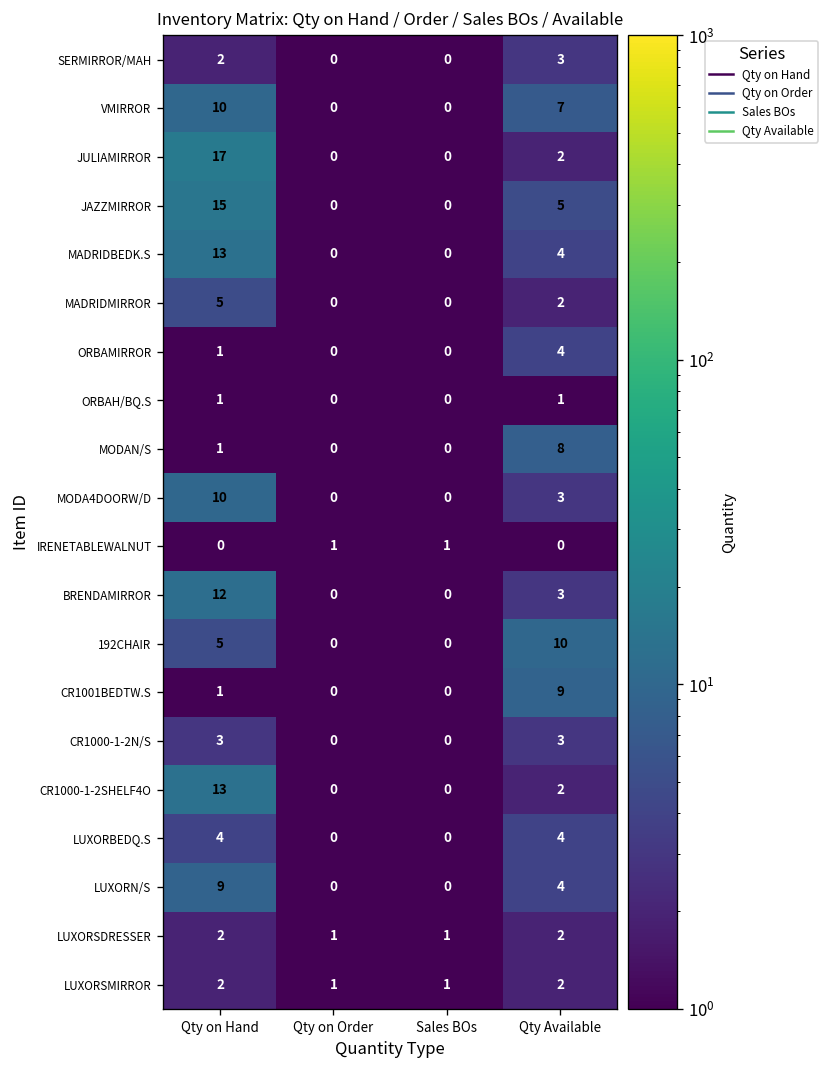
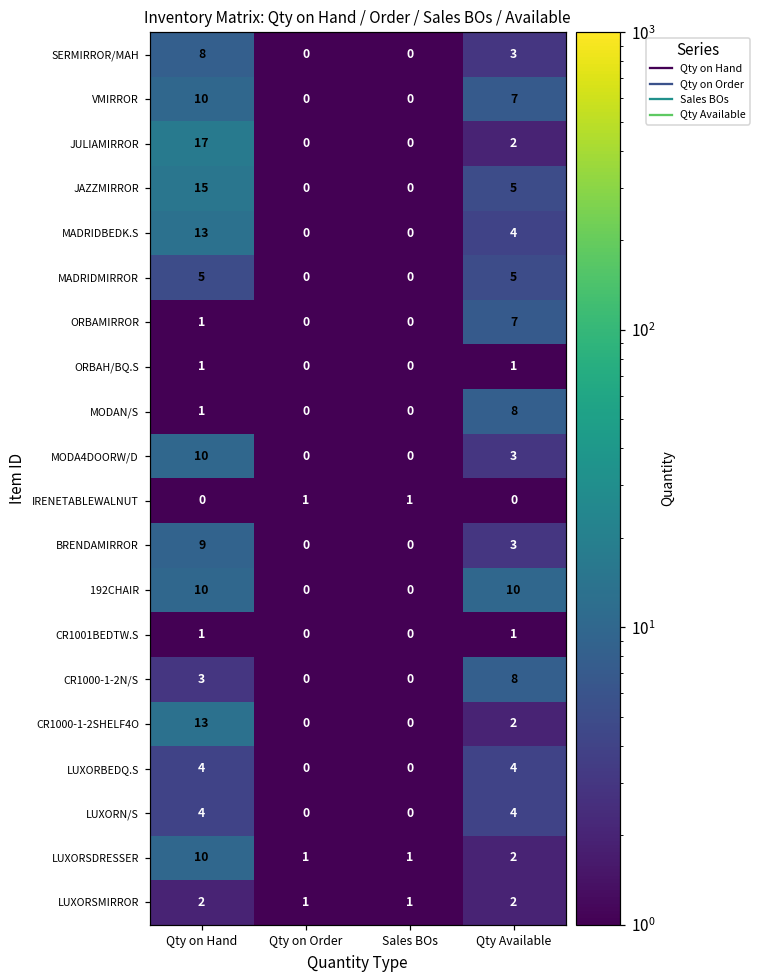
  {
    "SERMIRROR/MAH": {
-     "Qty on Hand": 2,
+     "Qty on Hand": 8,
      "Qty on Order": 0,
      "Sales BOs": 0,
      "Qty Available": 3
    },
    "VMIRROR": {
      "Qty on Hand": 10,
      "Qty on Order": 0,
      "Sales BOs": 0,
      "Qty Available": 7
    },
    "JULIAMIRROR": {
      "Qty on Hand": 17,
      "Qty on Order": 0,
      "Sales BOs": 0,
      "Qty Available": 2
    },
    "JAZZMIRROR": {
      "Qty on Hand": 15,
      "Qty on Order": 0,
      "Sales BOs": 0,
      "Qty Available": 5
    },
    "MADRIDBEDK.S": {
      "Qty on Hand": 13,
      "Qty on Order": 0,
      "Sales BOs": 0,
      "Qty Available": 4
    },
    "MADRIDMIRROR": {
      "Qty on Hand": 5,
      "Qty on Order": 0,
      "Sales BOs": 0,
-     "Qty Available": 2
+     "Qty Available": 5
    },
    "ORBAMIRROR": {
      "Qty on Hand": 1,
      "Qty on Order": 0,
      "Sales BOs": 0,
-     "Qty Available": 4
+     "Qty Available": 7
    },
    "ORBAH/BQ.S": {
      "Qty on Hand": 1,
      "Qty on Order": 0,
      "Sales BOs": 0,
      "Qty Available": 1
    },
    "MODAN/S": {
      "Qty on Hand": 1,
      "Qty on Order": 0,
      "Sales BOs": 0,
      "Qty Available": 8
    },
    "MODA4DOORW/D": {
      "Qty on Hand": 10,
      "Qty on Order": 0,
      "Sales BOs": 0,
      "Qty Available": 3
    },
    "IRENETABLEWALNUT": {
      "Qty on Hand": 0,
      "Qty on Order": 1,
      "Sales BOs": 1,
      "Qty Available": 0
    },
    "BRENDAMIRROR": {
-     "Qty on Hand": 12,
+     "Qty on Hand": 9,
      "Qty on Order": 0,
      "Sales BOs": 0,
      "Qty Available": 3
    },
    "192CHAIR": {
-     "Qty on Hand": 5,
+     "Qty on Hand": 10,
      "Qty on Order": 0,
      "Sales BOs": 0,
      "Qty Available": 10
    },
    "CR1001BEDTW.S": {
      "Qty on Hand": 1,
      "Qty on Order": 0,
      "Sales BOs": 0,
-     "Qty Available": 9
+     "Qty Available": 1
    },
    "CR1000-1-2N/S": {
      "Qty on Hand": 3,
      "Qty on Order": 0,
      "Sales BOs": 0,
-     "Qty Available": 3
+     "Qty Available": 8
    },
    "CR1000-1-2SHELF4O": {
      "Qty on Hand": 13,
      "Qty on Order": 0,
      "Sales BOs": 0,
      "Qty Available": 2
    },
    "LUXORBEDQ.S": {
      "Qty on Hand": 4,
      "Qty on Order": 0,
      "Sales BOs": 0,
      "Qty Available": 4
    },
    "LUXORN/S": {
-     "Qty on Hand": 9,
+     "Qty on Hand": 4,
      "Qty on Order": 0,
      "Sales BOs": 0,
      "Qty Available": 4
    },
    "LUXORSDRESSER": {
-     "Qty on Hand": 2,
+     "Qty on Hand": 10,
      "Qty on Order": 1,
      "Sales BOs": 1,
      "Qty Available": 2
    },
    "LUXORSMIRROR": {
      "Qty on Hand": 2,
      "Qty on Order": 1,
      "Sales BOs": 1,
      "Qty Available": 2
    }
  }
